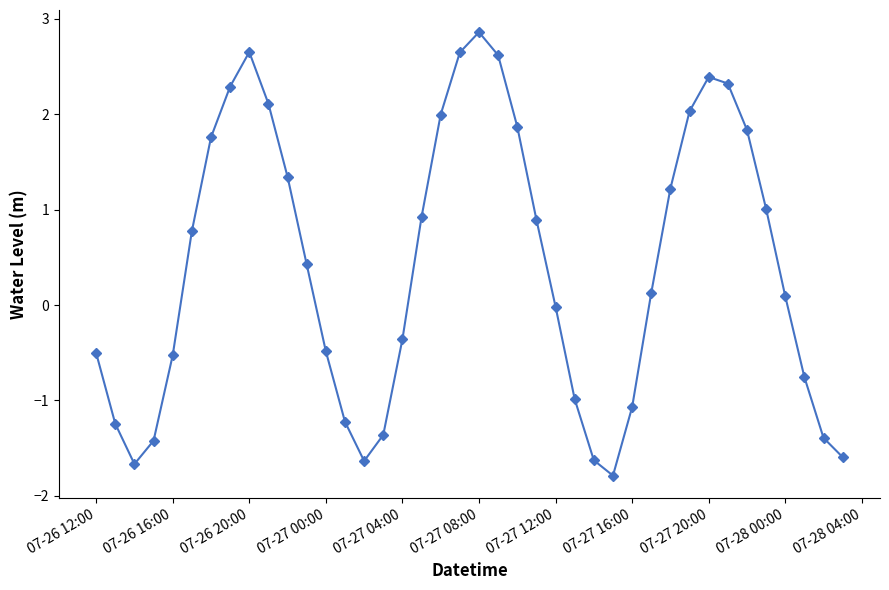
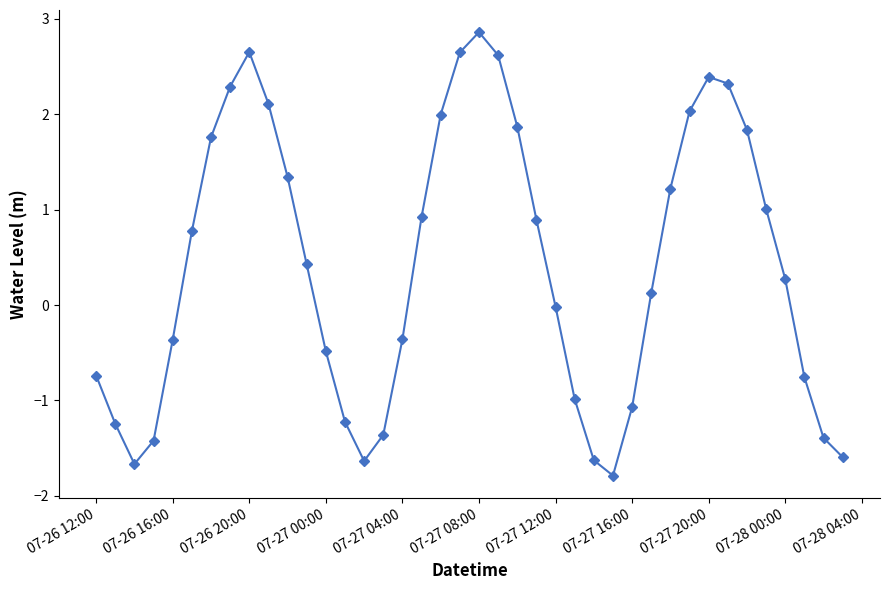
  {
-   "07-26 12:00": -0.5,
-   "07-26 16:00": -0.5,
+   "07-26 12:00": -0.7,
+   "07-26 16:00": -0.4,
    "07-26 20:00": 2.6,
    "07-27 00:00": -0.5,
    "07-27 04:00": -0.4,
    "07-27 08:00": 2.9,
    "07-27 12:00": 0.0,
    "07-27 16:00": -1.1,
    "07-27 20:00": 2.4,
-   "07-28 00:00": 0.1
+   "07-28 00:00": 0.3
  }
